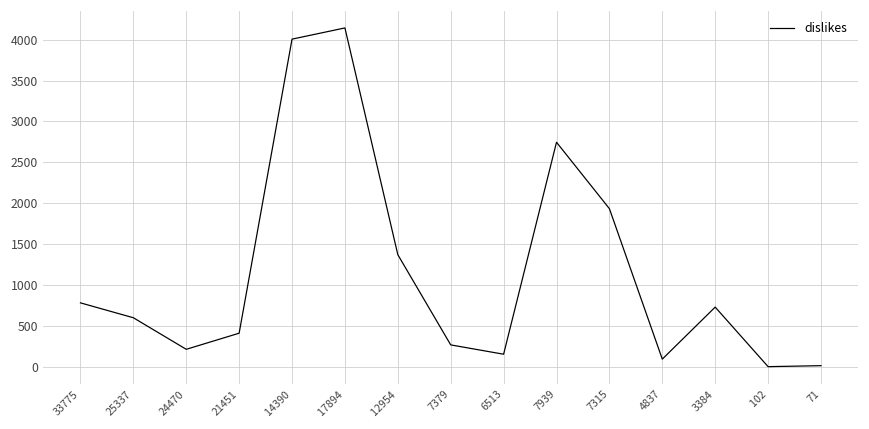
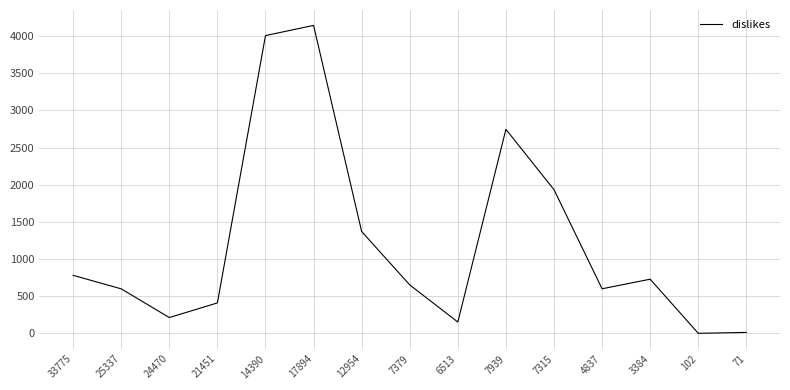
  {
    "33775": 800,
    "25337": 600,
    "24470": 200,
    "21451": 400,
    "14390": 4000,
    "17894": 4100,
    "12954": 1400,
-   "7379": 300,
+   "7379": 700,
    "6513": 200,
    "7939": 2700,
    "7315": 1900,
-   "4837": 100,
+   "4837": 600,
    "3384": 700,
    "102": 0,
    "71": 0
  }
